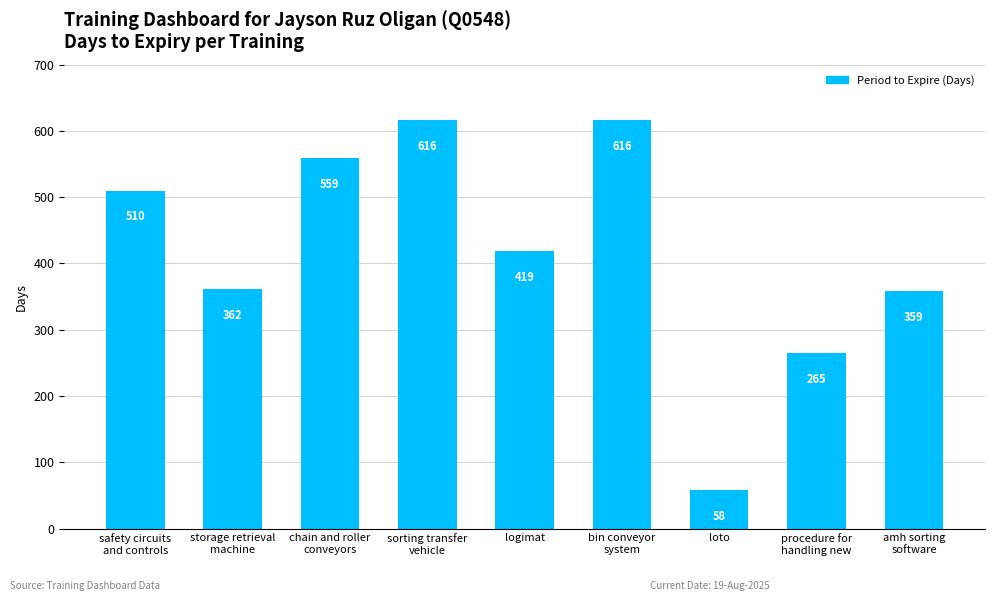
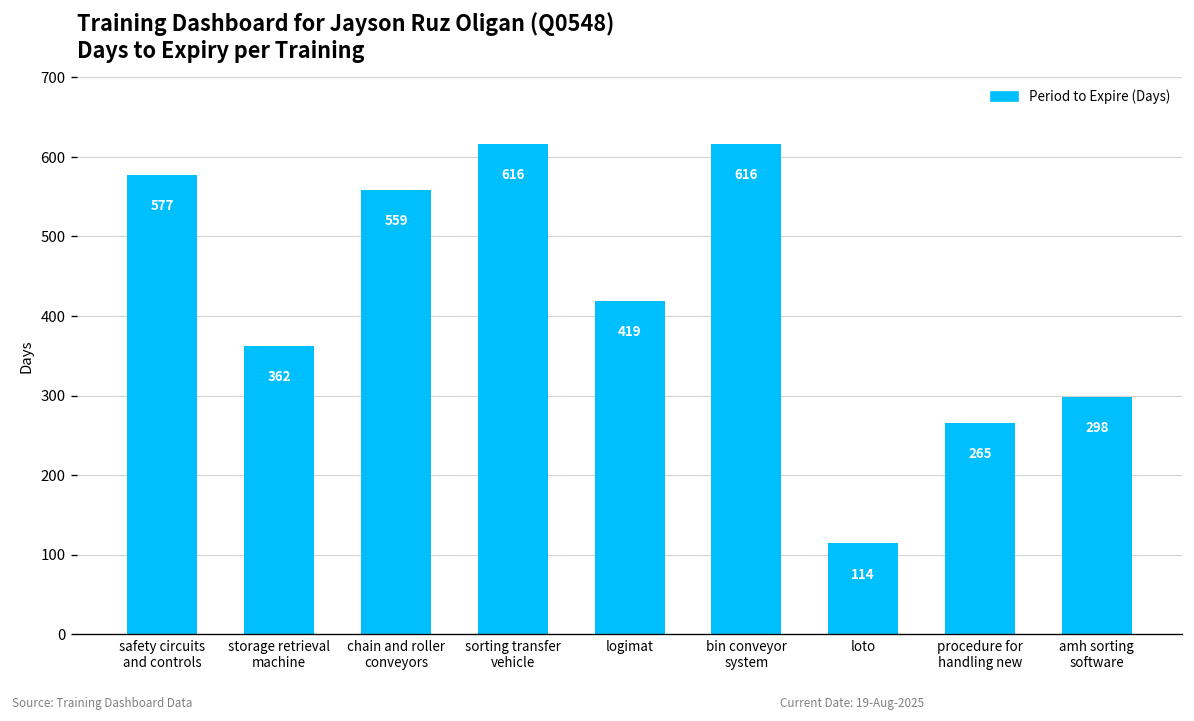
  {
-   "safety circuits and controls": 510,
+   "safety circuits and controls": 577,
    "storage retrieval machine": 362,
    "chain and roller conveyors": 559,
    "sorting transfer vehicle": 616,
    "logimat": 419,
    "bin conveyor system": 616,
-   "loto": 58,
+   "loto": 114,
    "procedure for handling new": 265,
-   "amh sorting software": 359
+   "amh sorting software": 298
  }
